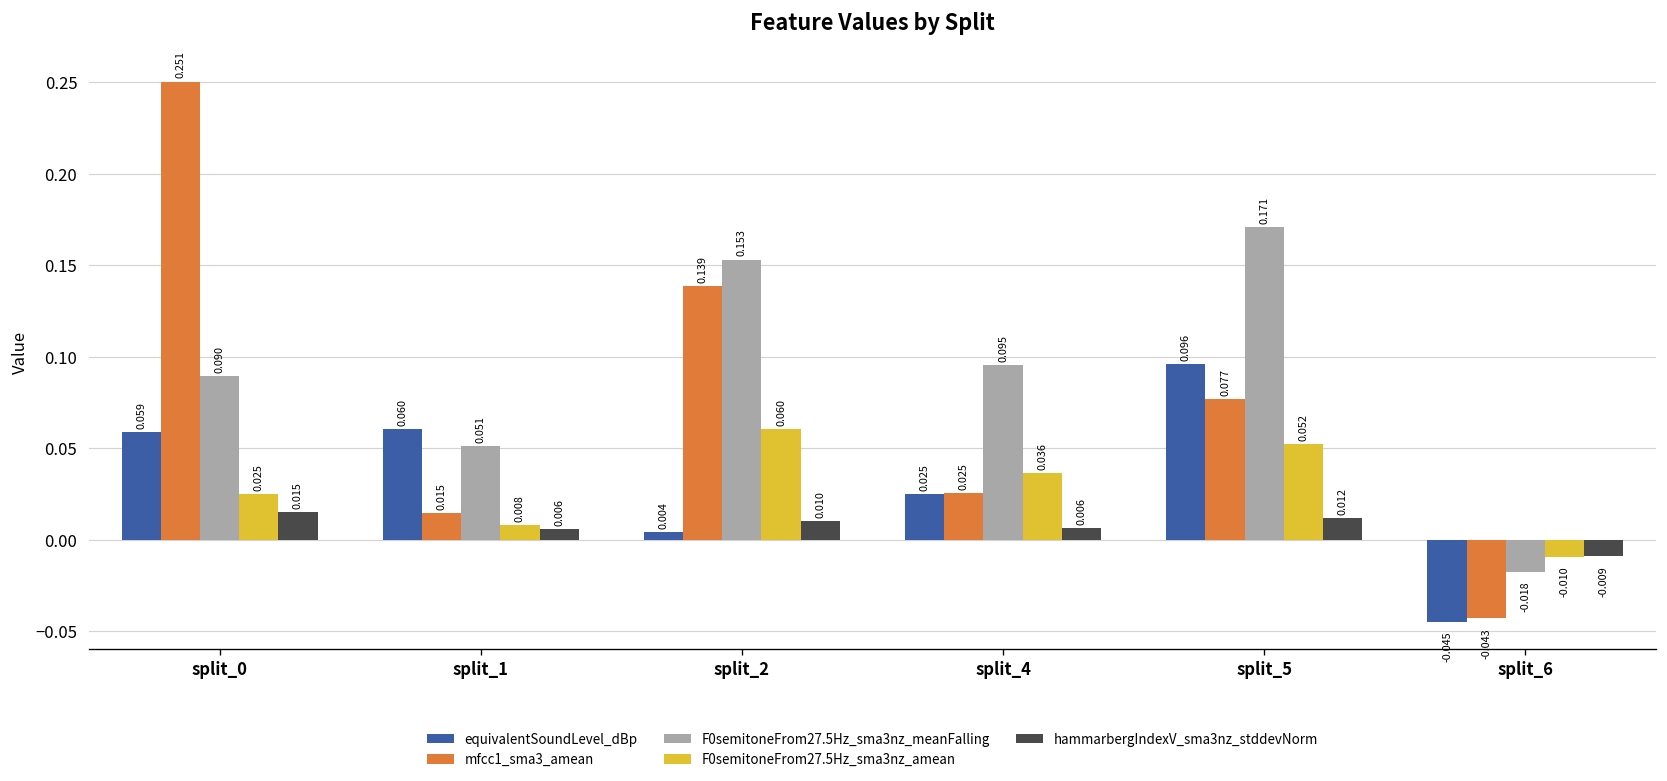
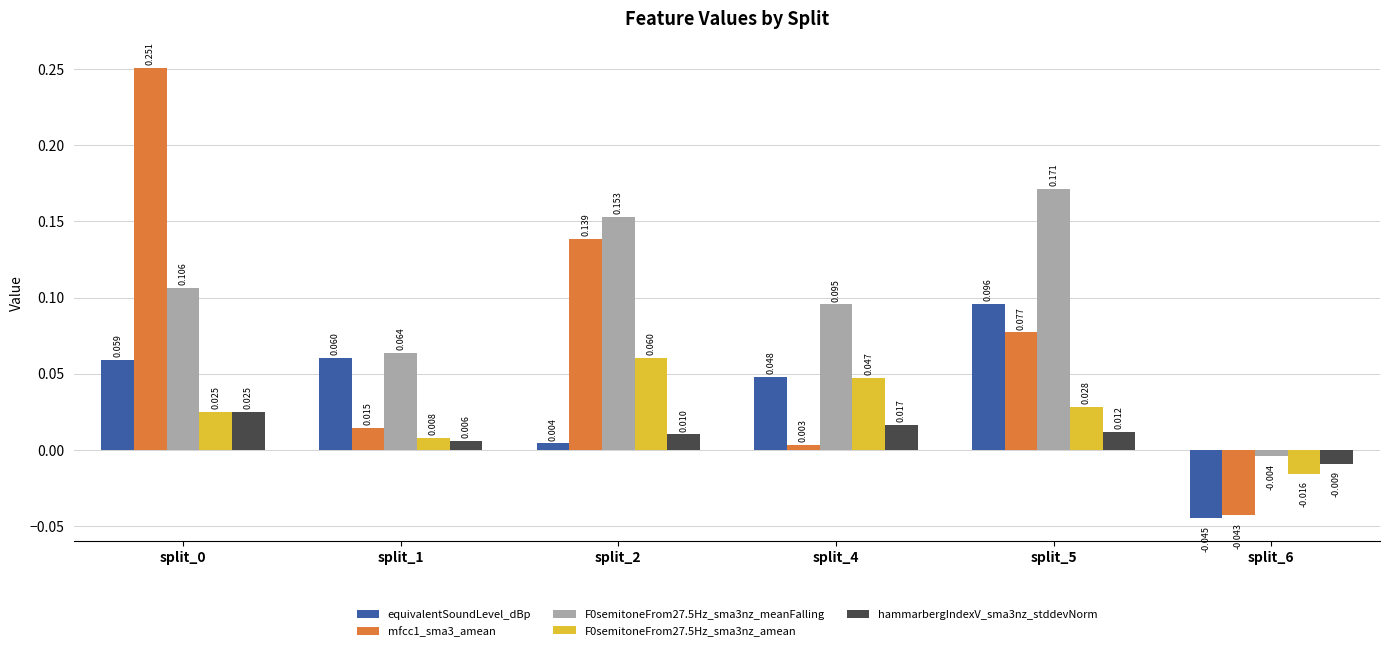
  {
    "equivalentSoundLevel_dBp": {
      "split_0": 0.059,
      "split_1": 0.060,
      "split_2": 0.004,
-     "split_4": 0.025,
+     "split_4": 0.048,
      "split_5": 0.096,
      "split_6": -0.045
    },
    "mfcc1_sma3_amean": {
      "split_0": 0.251,
      "split_1": 0.015,
      "split_2": 0.139,
-     "split_4": 0.025,
+     "split_4": 0.003,
      "split_5": 0.077,
      "split_6": -0.043
    },
    "F0semitoneFrom27.5Hz_sma3nz_meanFalling": {
-     "split_0": 0.090,
-     "split_1": 0.051,
+     "split_0": 0.106,
+     "split_1": 0.064,
      "split_2": 0.153,
      "split_4": 0.095,
      "split_5": 0.171,
-     "split_6": -0.018
+     "split_6": -0.004
    },
    "F0semitoneFrom27.5Hz_sma3nz_amean": {
      "split_0": 0.025,
      "split_1": 0.008,
      "split_2": 0.060,
-     "split_4": 0.036,
-     "split_5": 0.052,
-     "split_6": -0.010
+     "split_4": 0.047,
+     "split_5": 0.028,
+     "split_6": -0.016
    },
    "hammarbergIndexV_sma3nz_stddevNorm": {
-     "split_0": 0.015,
+     "split_0": 0.025,
      "split_1": 0.006,
      "split_2": 0.010,
-     "split_4": 0.006,
+     "split_4": 0.017,
      "split_5": 0.012,
      "split_6": -0.009
    }
  }
